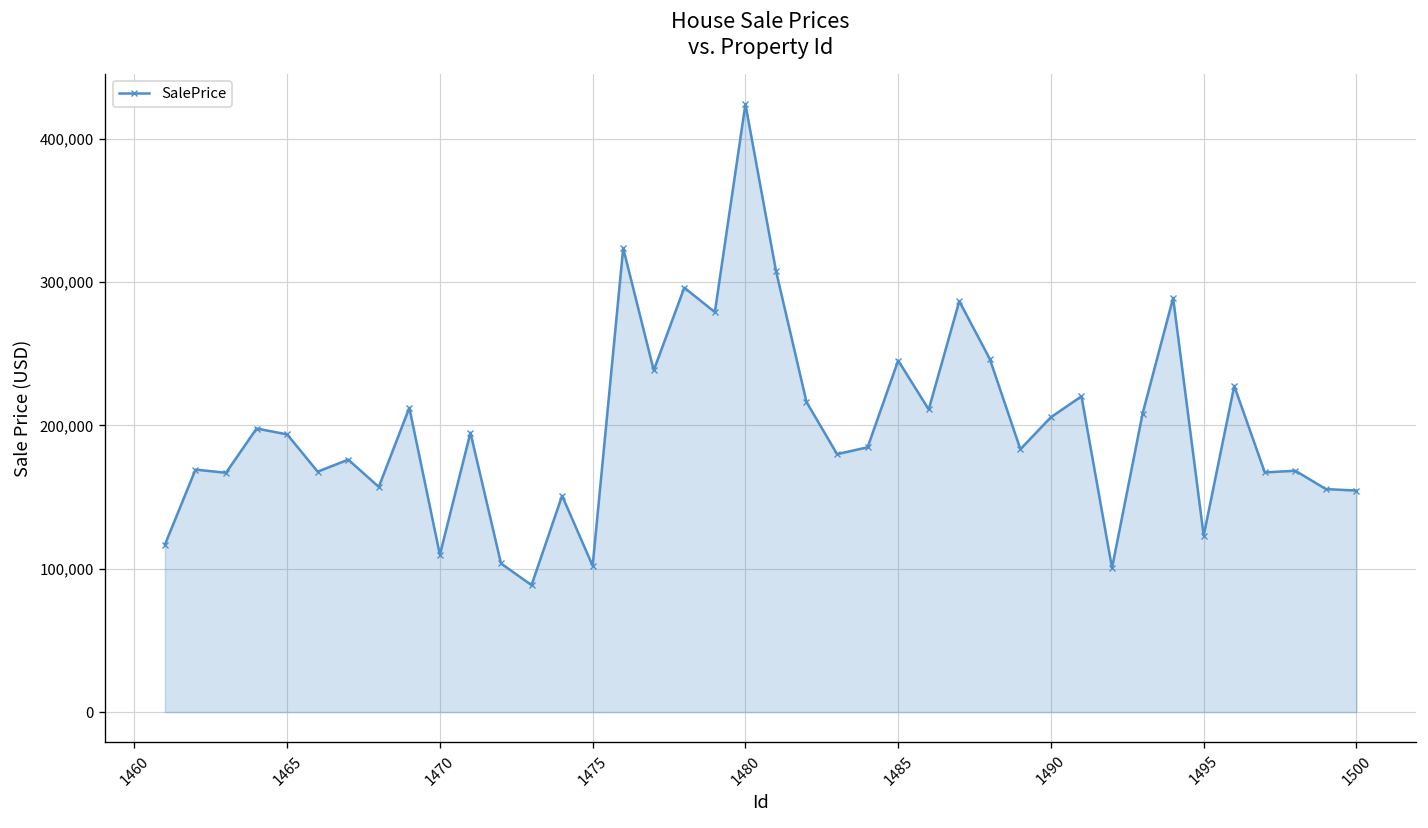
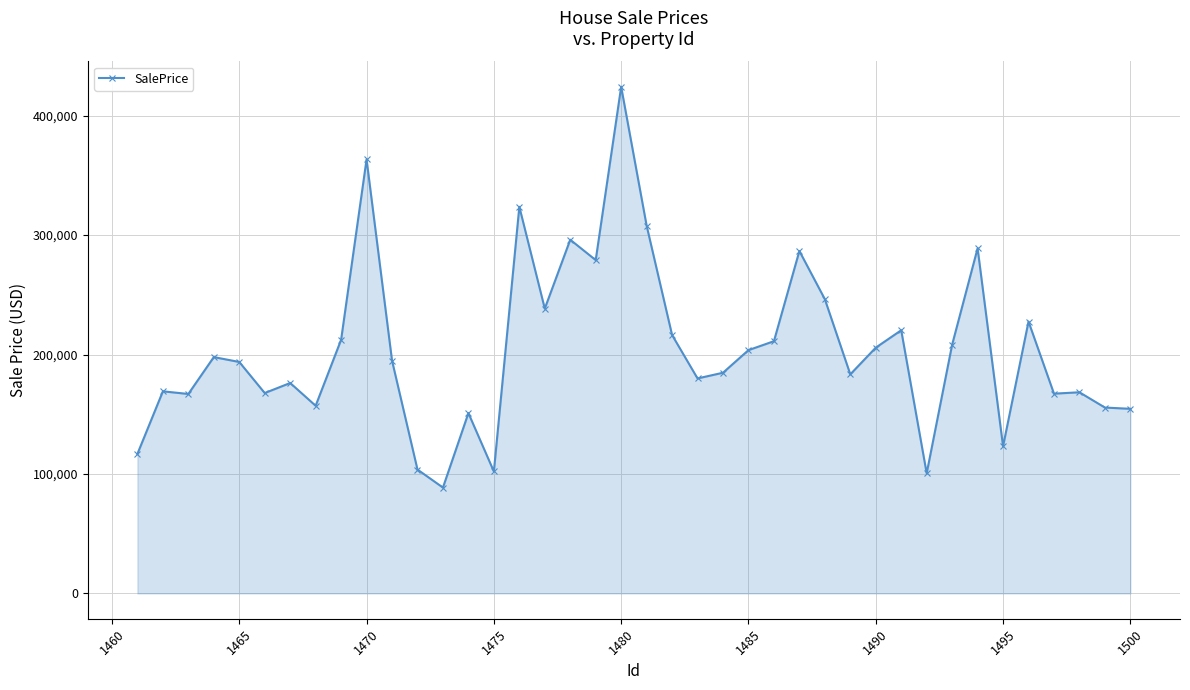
  {
    "1465": "194,000",
-   "1470": "110,000",
+   "1470": "363,000",
    "1475": "102,000",
    "1480": "424,000",
-   "1485": "245,000",
+   "1485": "204,000",
    "1490": "206,000",
    "1495": "123,000",
    "1500": "155,000"
  }
